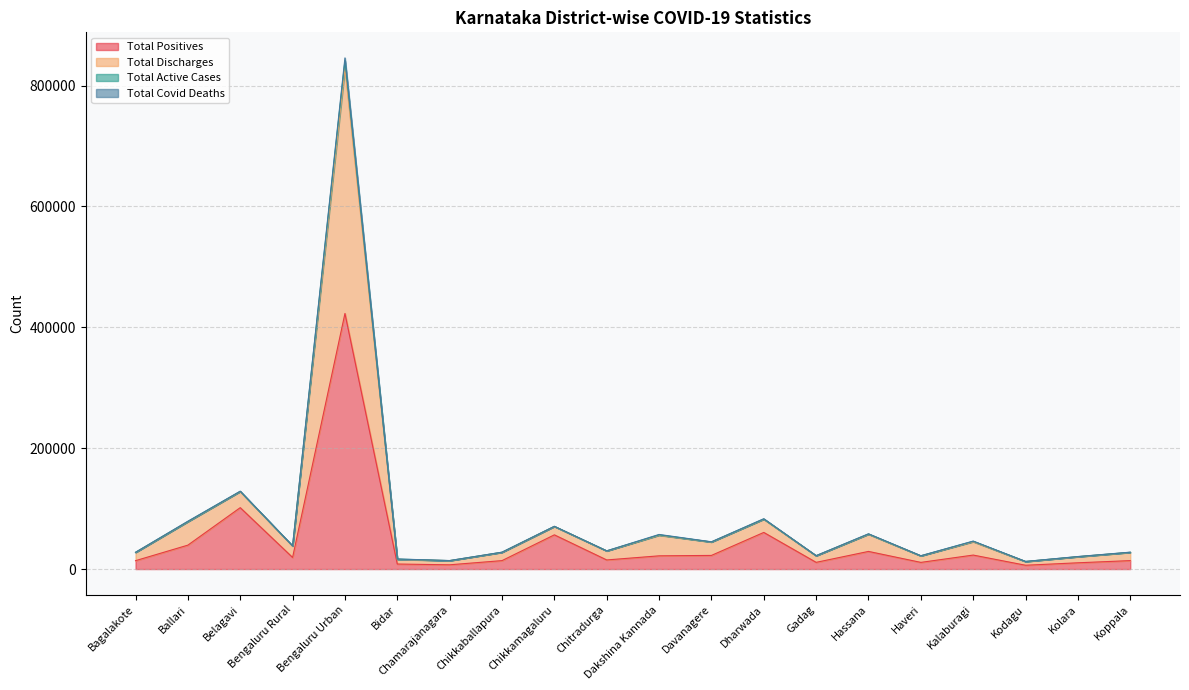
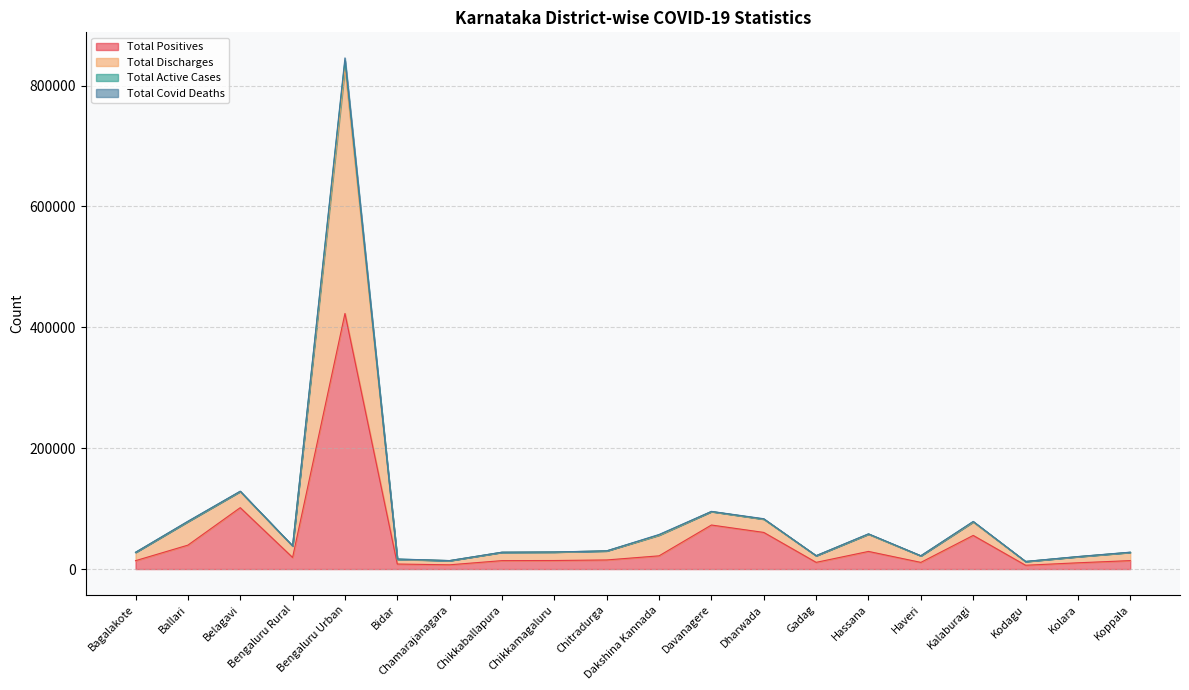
  {
    "Total Positives": {
      "Bagalakote": 10000,
      "Ballari": 40000,
      "Belagavi": 100000,
      "Bengaluru Rural": 20000,
      "Bengaluru Urban": 420000,
      "Bidar": 10000,
      "Chamarajanagara": 10000,
      "Chikkaballapura": 10000,
-     "Chikkamagaluru": 60000,
+     "Chikkamagaluru": 10000,
      "Chitradurga": 20000,
      "Dakshina Kannada": 20000,
-     "Davanagere": 20000,
+     "Davanagere": 70000,
      "Dharwada": 60000,
      "Gadag": 10000,
      "Hassana": 30000,
      "Haveri": 10000,
-     "Kalaburagi": 20000,
+     "Kalaburagi": 60000,
      "Kodagu": 10000,
      "Kolara": 10000,
      "Koppala": 10000
    },
    "Total Discharges": {
      "Bengaluru Urban": 410000
    }
  }
